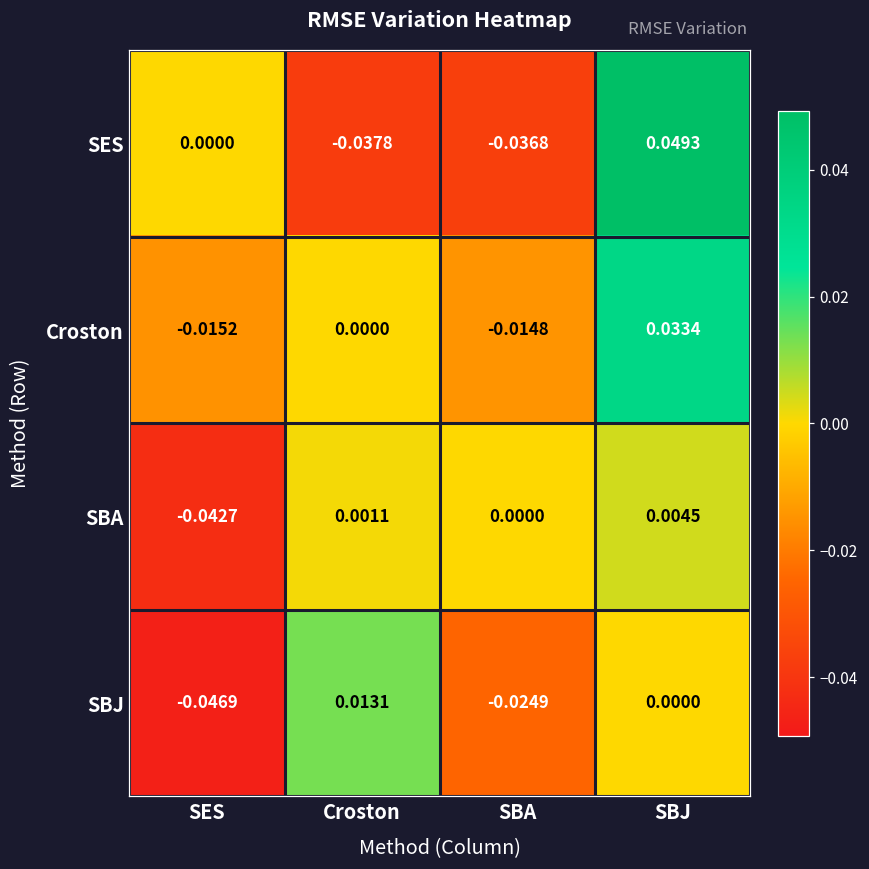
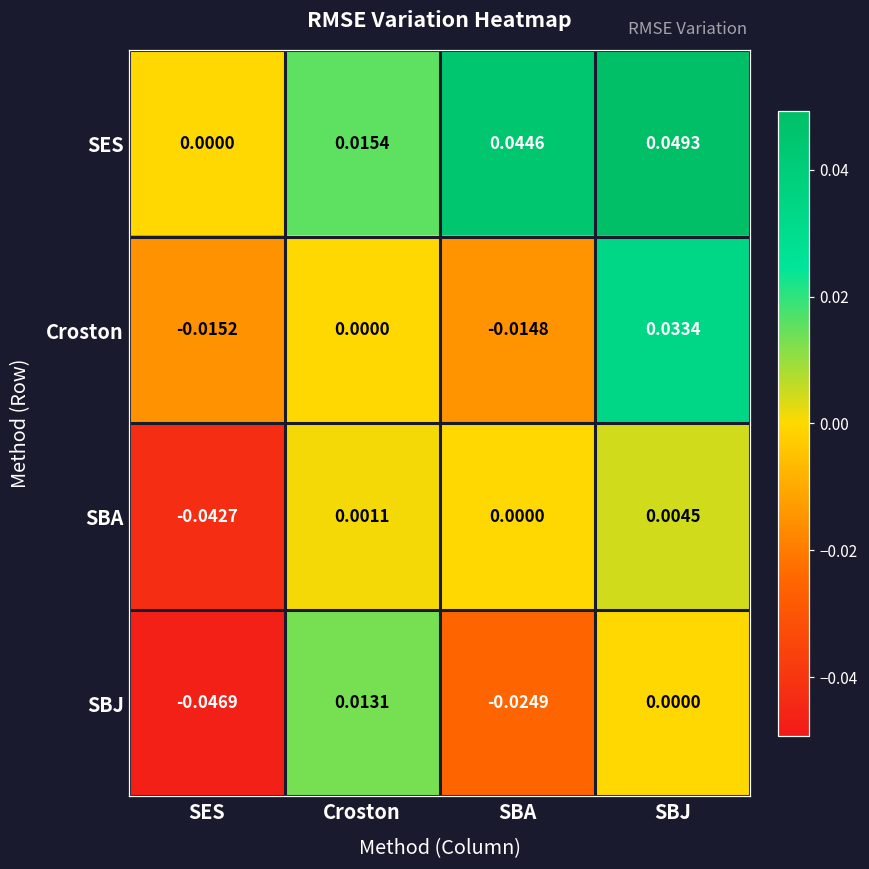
  {
    "SES": {
      "SES": 0.0000,
-     "Croston": -0.0378,
-     "SBA": -0.0368,
+     "Croston": 0.0154,
+     "SBA": 0.0446,
      "SBJ": 0.0493
    },
    "Croston": {
      "SES": -0.0152,
      "Croston": 0.0000,
      "SBA": -0.0148,
      "SBJ": 0.0334
    },
    "SBA": {
      "SES": -0.0427,
      "Croston": 0.0011,
      "SBA": 0.0000,
      "SBJ": 0.0045
    },
    "SBJ": {
      "SES": -0.0469,
      "Croston": 0.0131,
      "SBA": -0.0249,
      "SBJ": 0.0000
    }
  }
